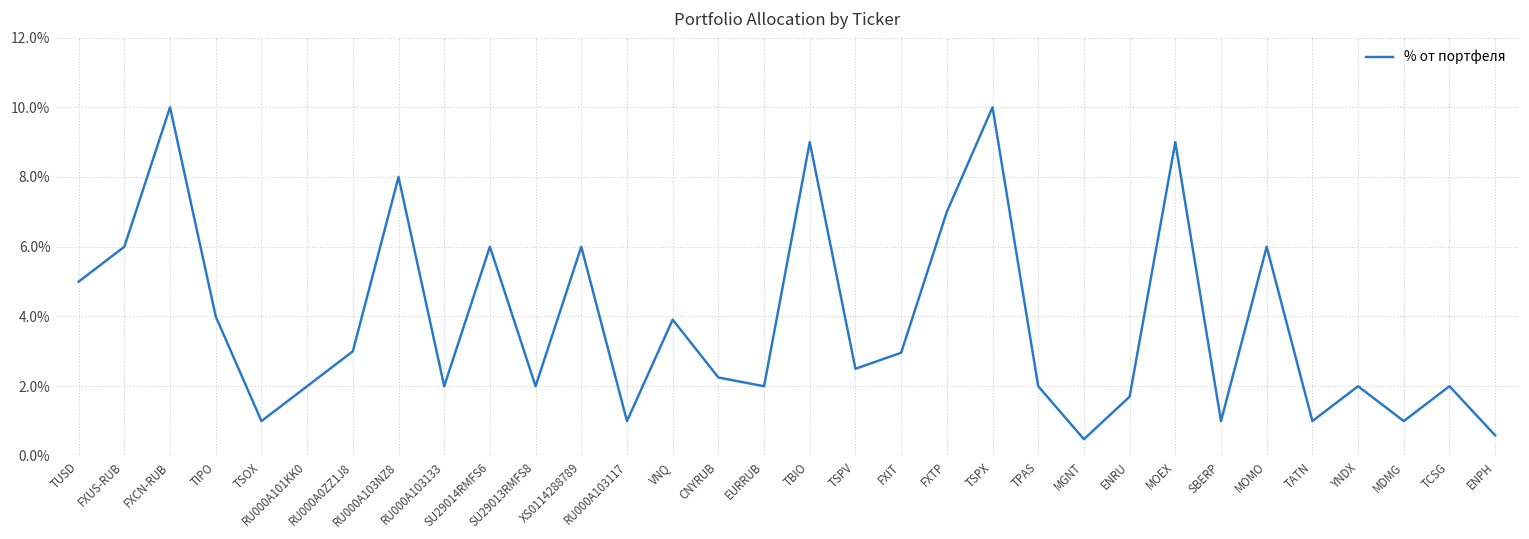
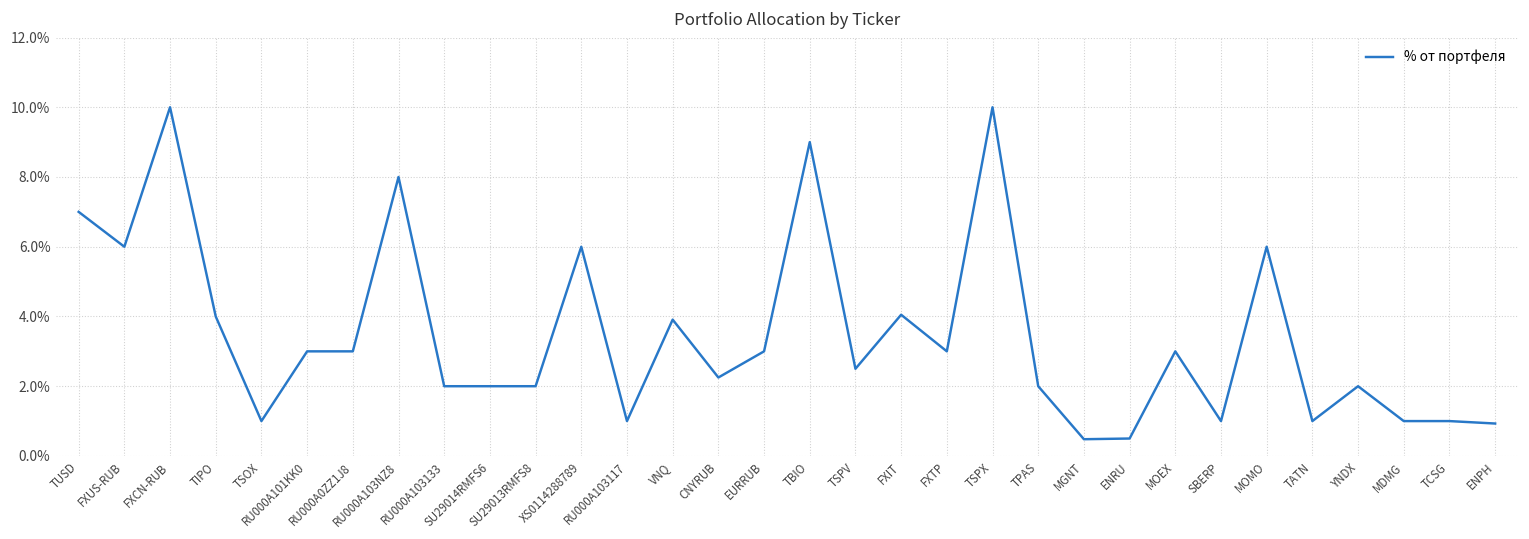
  {
-   "TUSD": "5%",
+   "TUSD": "7%",
    "FXUS-RUB": "6.0%",
    "FXCN-RUB": "10.0%",
    "TIPO": "4.0%",
    "TSOX": "1.0%",
-   "RU000A101KK0": "2%",
+   "RU000A101KK0": "3%",
    "RU000A0ZZ1J8": "3.0%",
    "RU000A103NZ8": "8.0%",
    "RU000A103133": "2.0%",
-   "SU29014RMFS6": "6%",
+   "SU29014RMFS6": "2%",
    "SU29013RMFS8": "2.0%",
    "XS0114288789": "6.0%",
    "RU000A103117": "1.0%",
    "VNQ": "3.9%",
    "CNYRUB": "2.3%",
-   "EURRUB": "2%",
+   "EURRUB": "3%",
    "TBIO": "9.0%",
    "TSPV": "2.5%",
-   "FXIT": "3.0%",
-   "FXTP": "7%",
+   "FXIT": "4.1%",
+   "FXTP": "3%",
    "TSPX": "10.0%",
    "TPAS": "2.0%",
    "MGNT": "0.5%",
-   "ENRU": "1.7%",
-   "MOEX": "9%",
+   "ENRU": "0.5%",
+   "MOEX": "3%",
    "SBERP": "1.0%",
    "MOMO": "6.0%",
    "TATN": "1.0%",
    "YNDX": "2.0%",
    "MDMG": "1.0%",
-   "TCSG": "2%",
-   "ENPH": "0.6%"
+   "TCSG": "1%",
+   "ENPH": "0.9%"
  }
